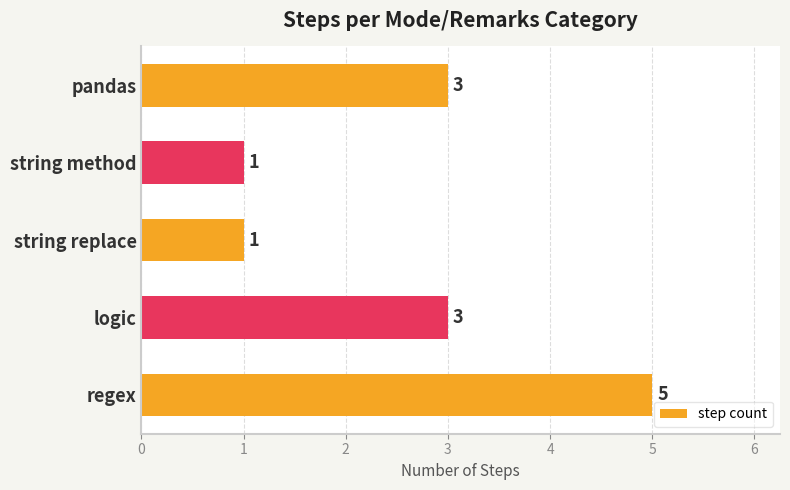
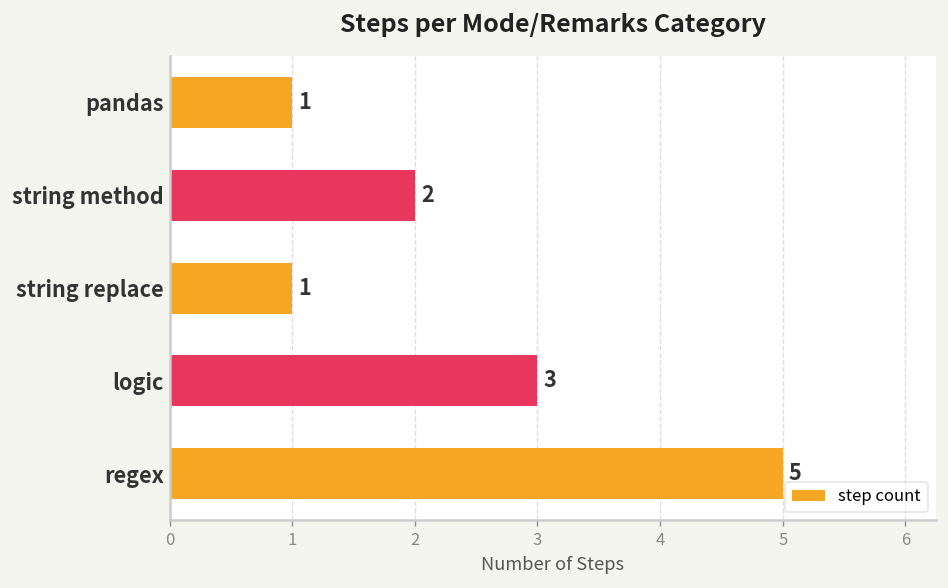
  {
-   "pandas": 3,
-   "string method": 1,
+   "pandas": 1,
+   "string method": 2,
    "string replace": 1,
    "logic": 3
  }
